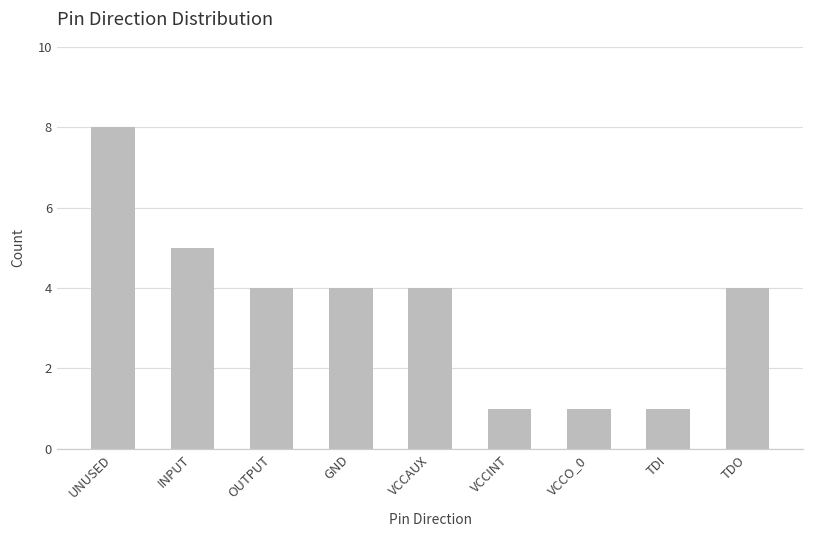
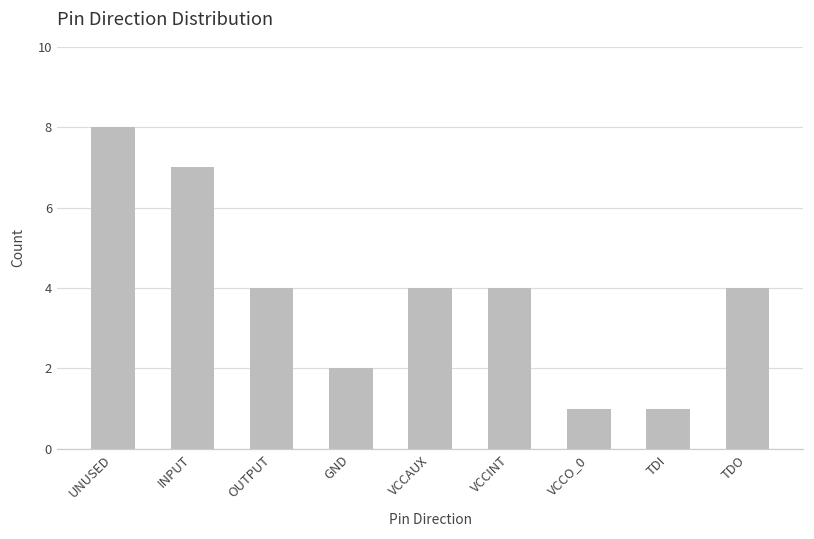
  {
    "UNUSED": 8,
-   "INPUT": 5,
+   "INPUT": 7,
    "OUTPUT": 4,
-   "GND": 4,
+   "GND": 2,
    "VCCAUX": 4,
-   "VCCINT": 1,
+   "VCCINT": 4,
    "VCCO_0": 1,
    "TDI": 1,
    "TDO": 4
  }
